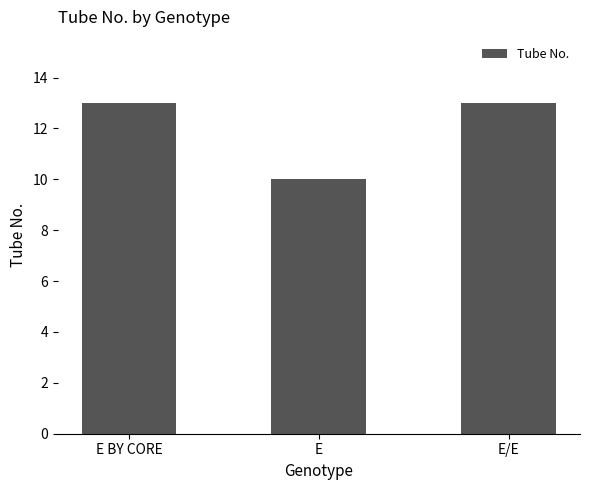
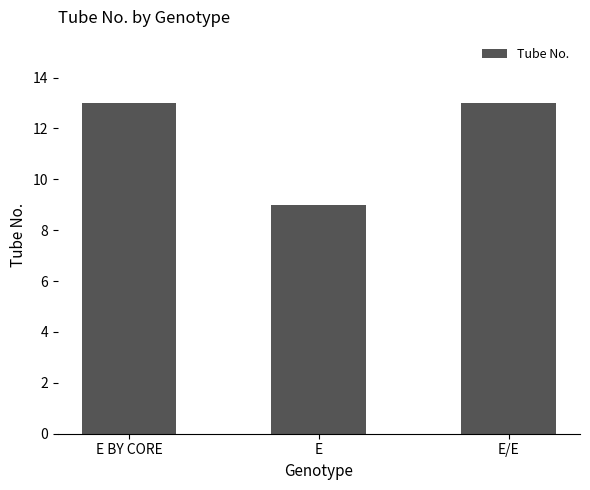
  {
    "E BY CORE": 13,
-   "E": 10,
+   "E": 9,
    "E/E": 13
  }
